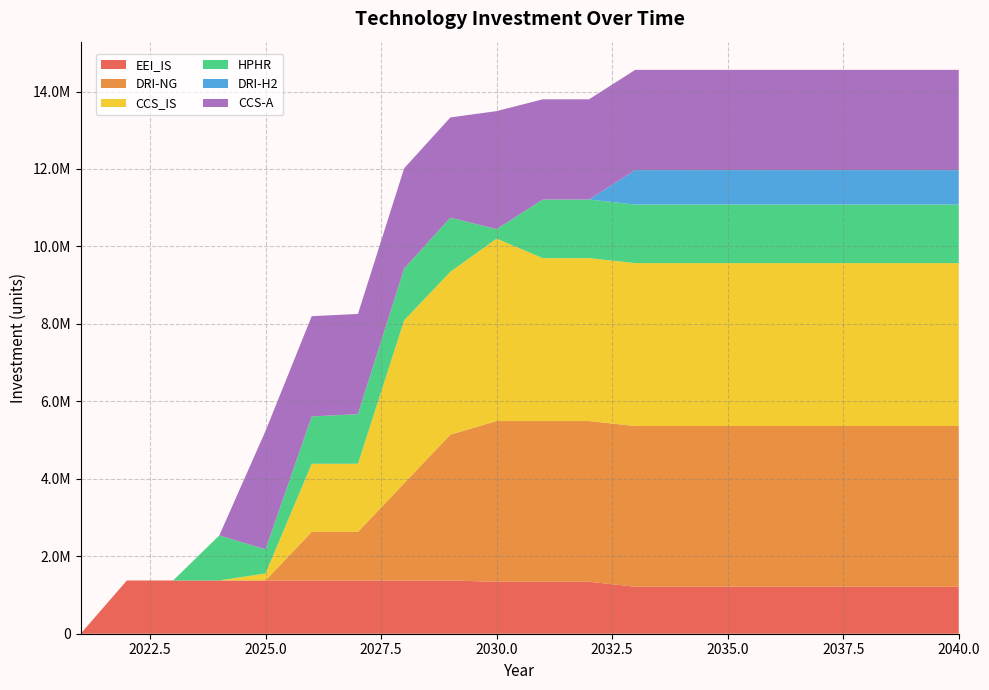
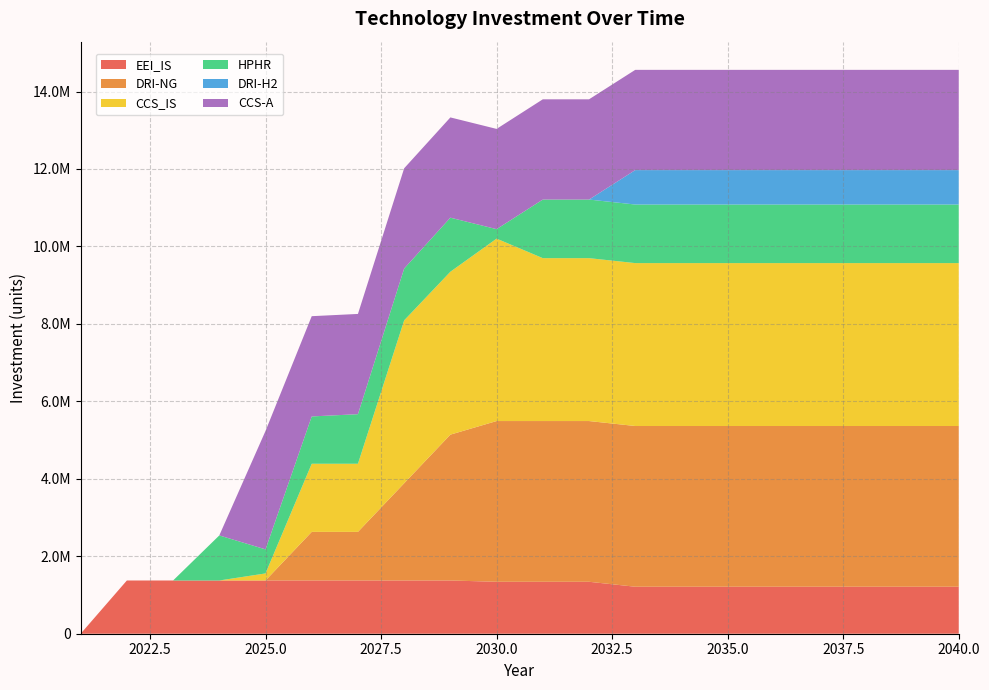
  {
    "CCS_IS": {
      "2025.0": 200000,
      "2030.0": 4700000,
      "2035.0": 4200000,
      "2040.0": 4200000
    },
    "HPHR": {
      "2035.0": 1500000,
      "2040.0": 1500000
    },
    "DRI-H2": {
      "2035.0": 900000,
      "2040.0": 900000
    },
    "CCS-A": {
      "2025.0": 3100000,
-     "2030.0": 3000000,
+     "2030.0": 2600000,
      "2035.0": 2600000,
      "2040.0": 2600000
    }
  }
